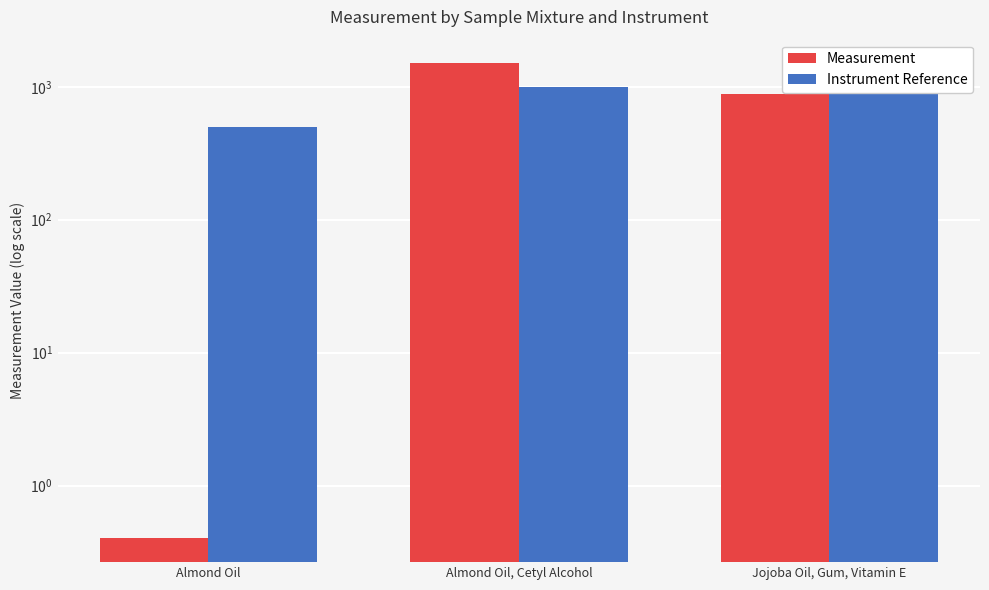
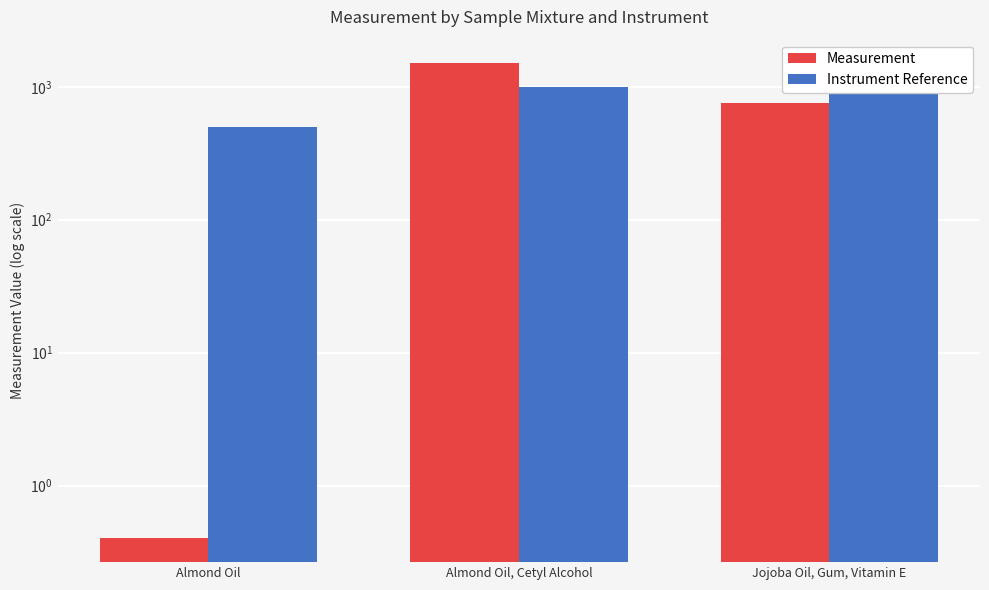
  {
    "Measurement": {
      "Almond Oil": 0.40,
      "Almond Oil, Cetyl Alcohol": 1500,
-     "Jojoba Oil, Gum, Vitamin E": 900
+     "Jojoba Oil, Gum, Vitamin E": 800
    },
    "Instrument Reference": {
      "Almond Oil": 500,
      "Almond Oil, Cetyl Alcohol": 1000
    }
  }
